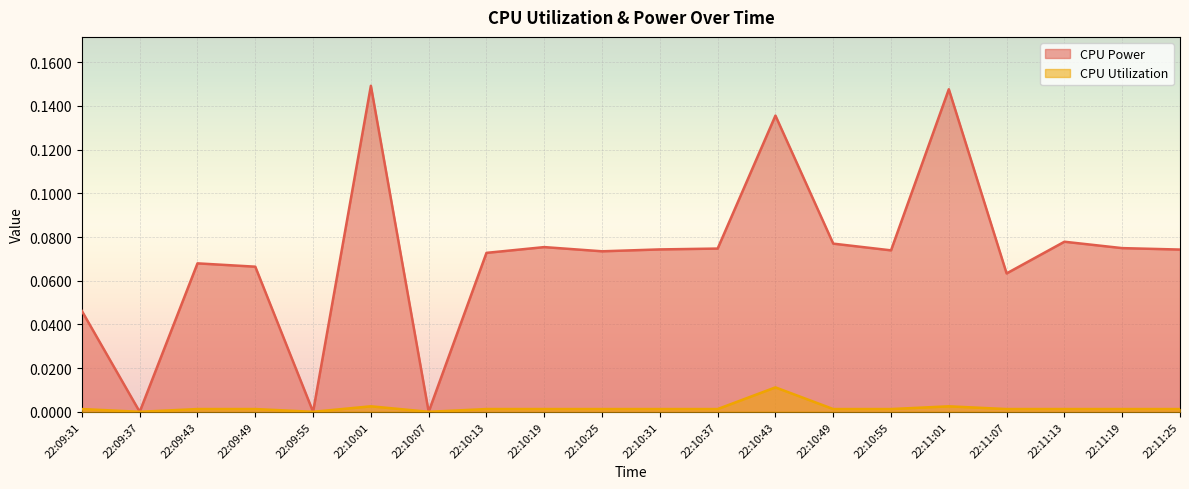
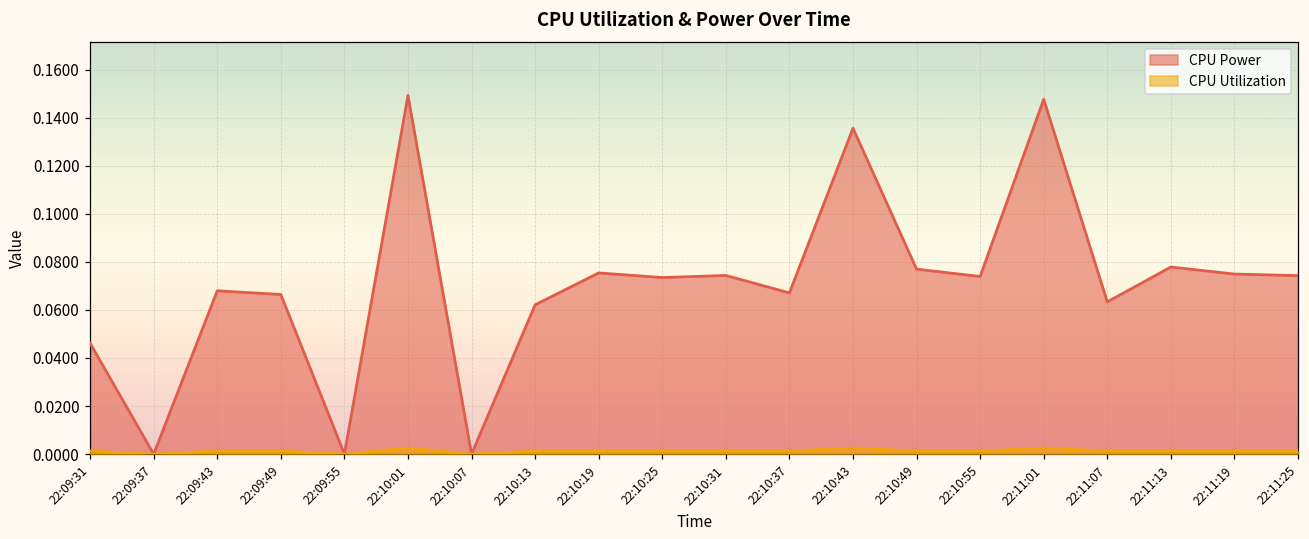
  {
    "CPU Power": {
      "22:09:31": 0.046,
      "22:09:43": 0.068,
      "22:09:49": 0.066,
      "22:10:01": 0.149,
-     "22:10:13": 0.073,
+     "22:10:13": 0.062,
      "22:10:19": 0.075,
      "22:10:25": 0.073,
      "22:10:31": 0.074,
-     "22:10:37": 0.075,
+     "22:10:37": 0.067,
      "22:10:43": 0.136,
      "22:10:49": 0.077,
      "22:10:55": 0.074,
      "22:11:01": 0.148,
      "22:11:07": 0.063,
      "22:11:13": 0.078,
      "22:11:19": 0.075,
      "22:11:25": 0.074
    },
    "CPU Utilization": {
      "22:09:31": 0.001,
      "22:09:43": 0.001,
      "22:09:49": 0.001,
      "22:10:01": 0.003,
      "22:10:13": 0.001,
      "22:10:19": 0.001,
      "22:10:25": 0.001,
      "22:10:31": 0.001,
      "22:10:37": 0.001,
-     "22:10:43": 0.011,
+     "22:10:43": 0.003,
      "22:10:49": 0.001,
      "22:10:55": 0.001,
      "22:11:01": 0.003,
      "22:11:07": 0.001,
      "22:11:13": 0.001,
      "22:11:19": 0.001,
      "22:11:25": 0.001
    }
  }
